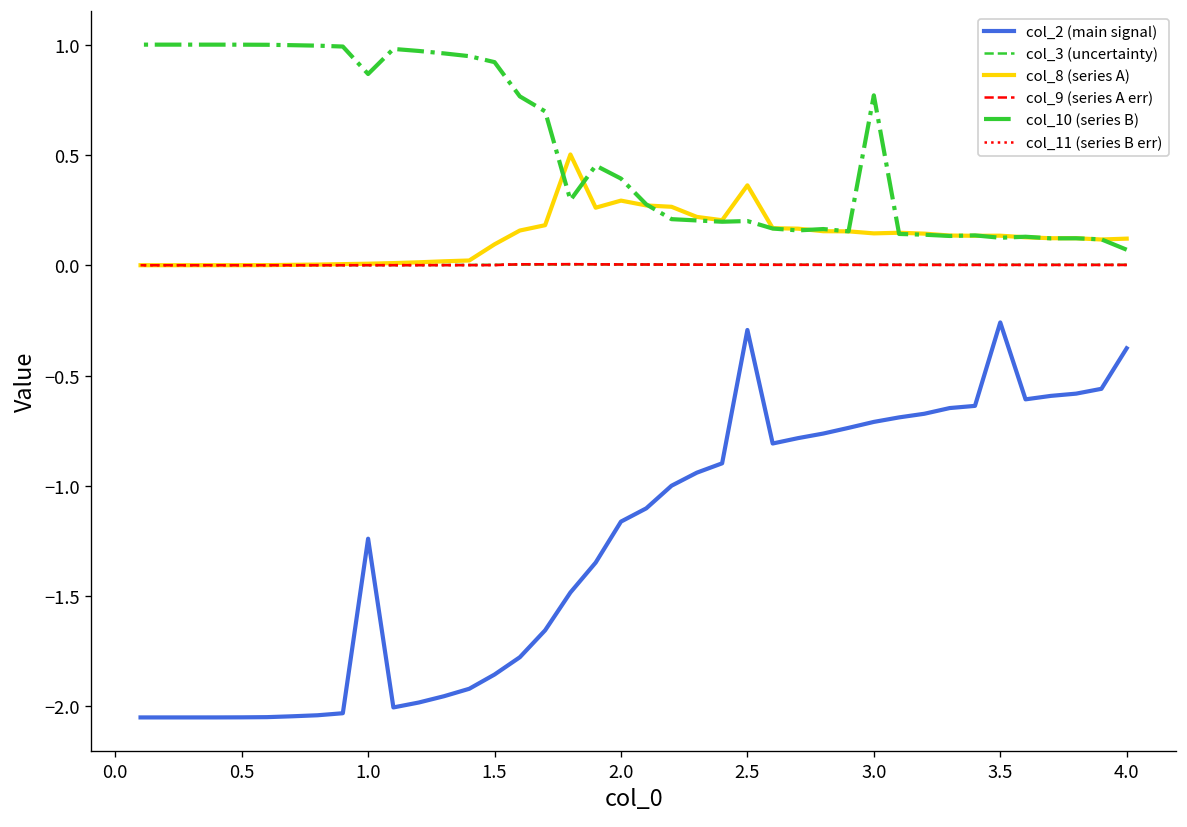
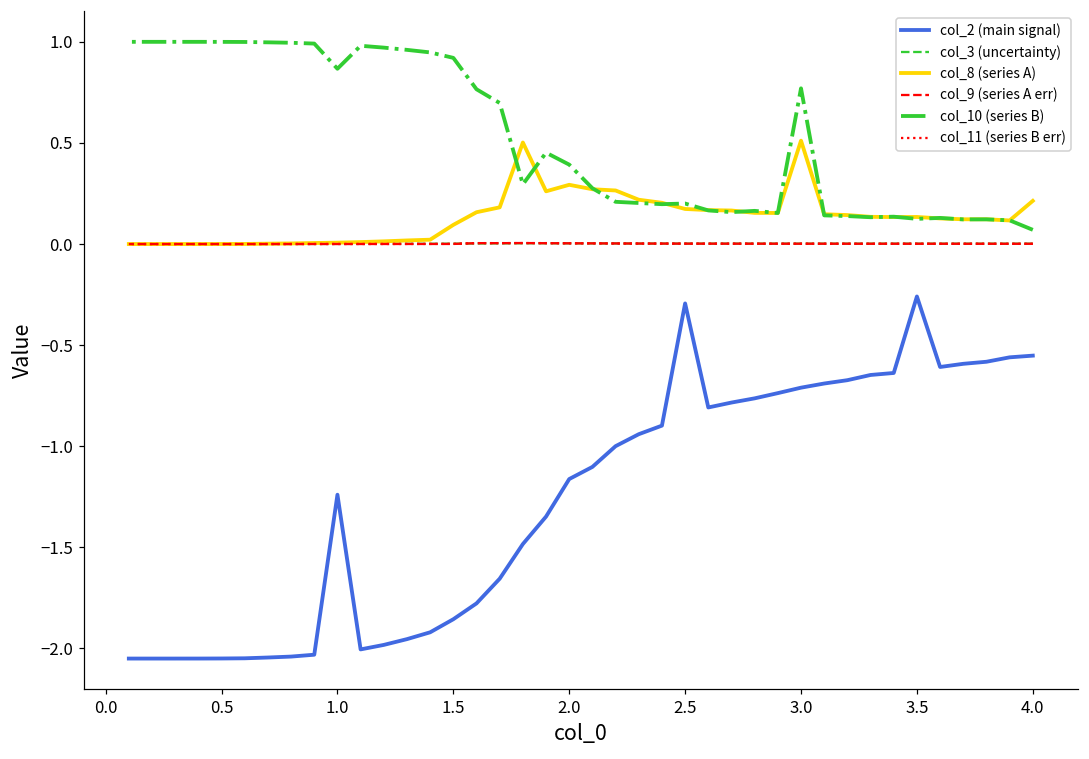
  {
    "col_2 (main signal)": {
      "0.5": -2.05,
      "1.0": -1.24,
      "1.5": -1.86,
      "2.0": -1.16,
      "2.5": -0.29,
      "3.0": -0.71,
      "3.5": -0.26,
-     "4.0": -0.38
+     "4.0": -0.55
    },
    "col_8 (series A)": {
      "1.5": 0.09,
      "2.0": 0.29,
-     "2.5": 0.36,
-     "3.0": 0.14,
-     "4.0": 0.12
+     "2.5": 0.17,
+     "3.0": 0.51,
+     "4.0": 0.21
    },
    "col_10 (series B)": {
      "0.5": 1.00,
      "1.0": 0.87,
      "1.5": 0.92,
      "2.0": 0.39,
      "2.5": 0.20,
      "3.0": 0.77,
      "4.0": 0.07
    }
  }
